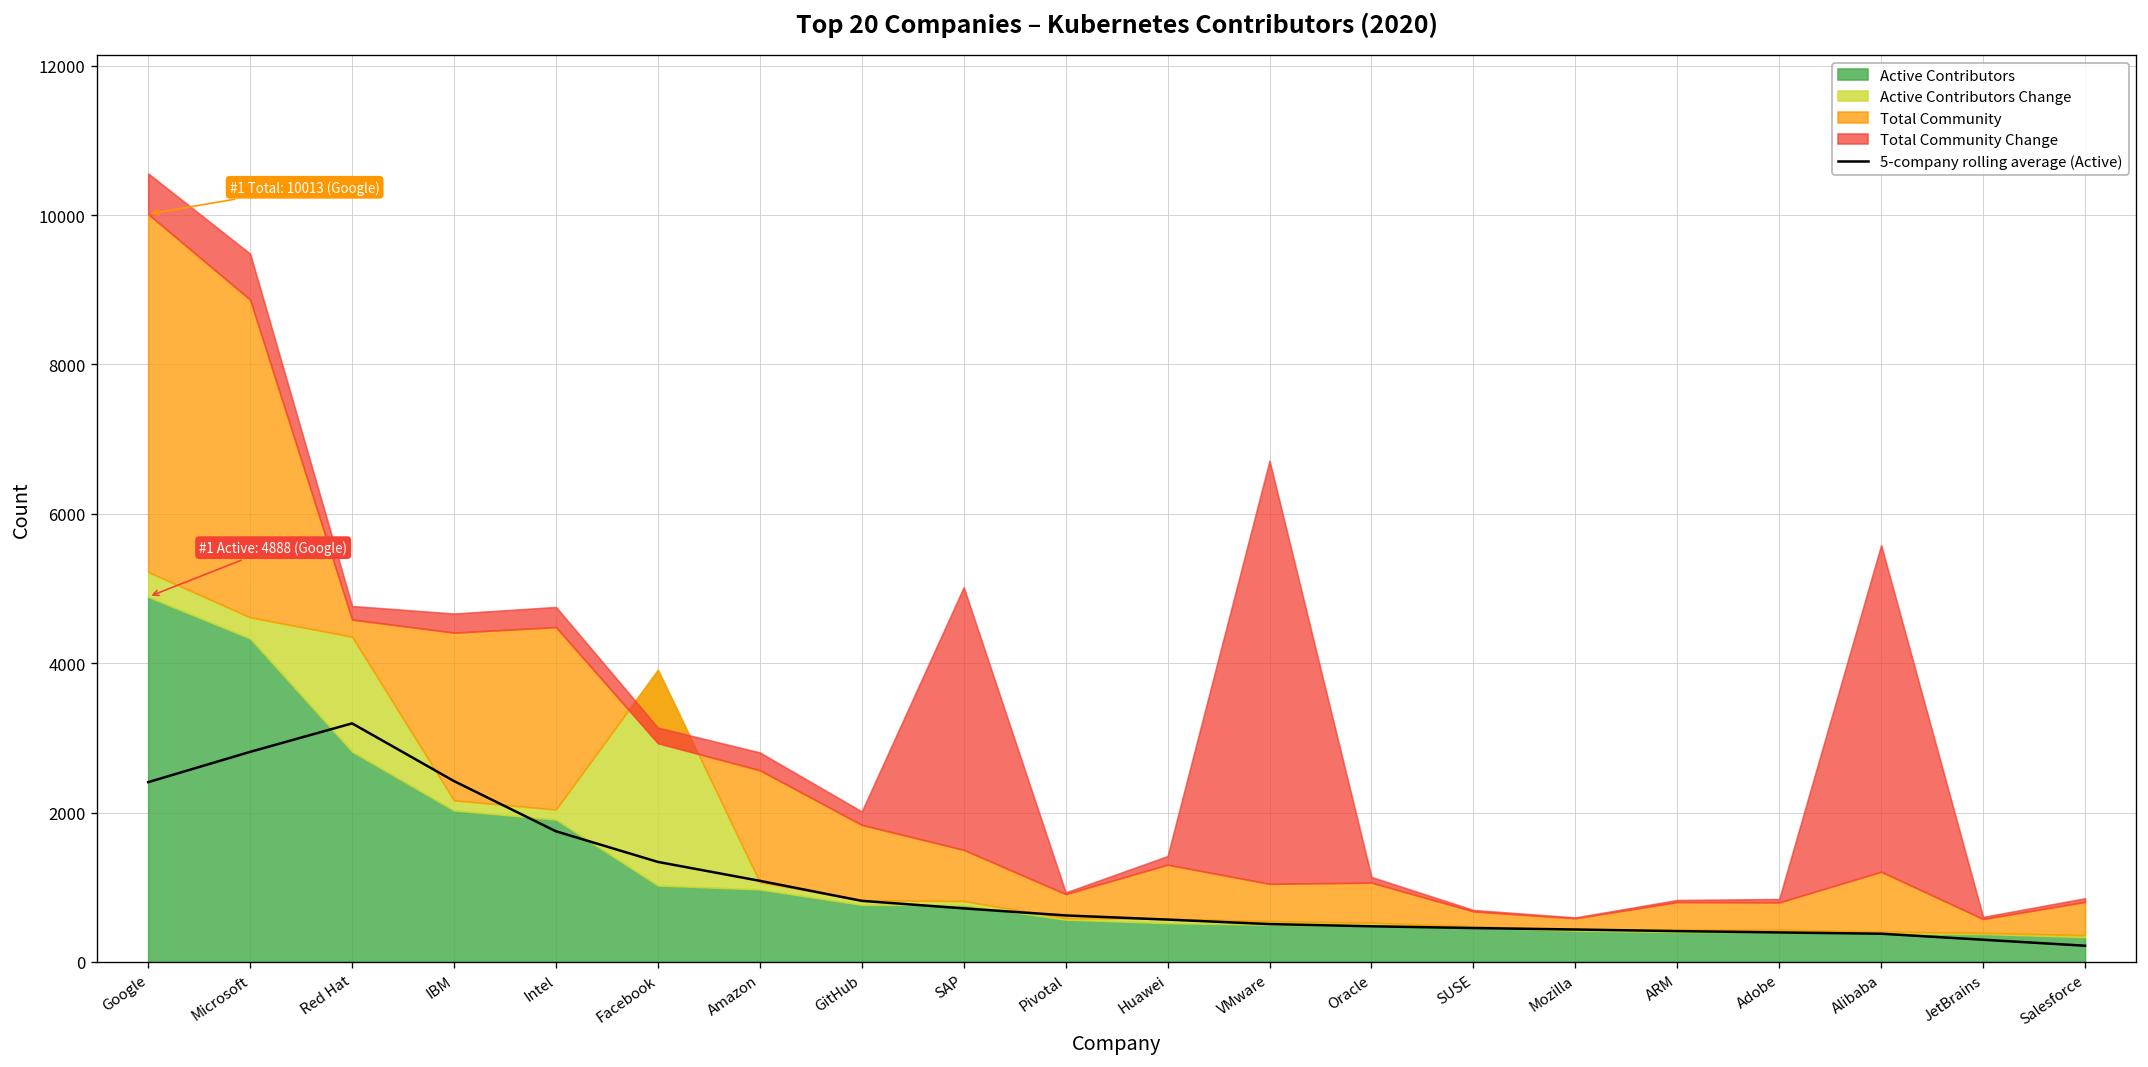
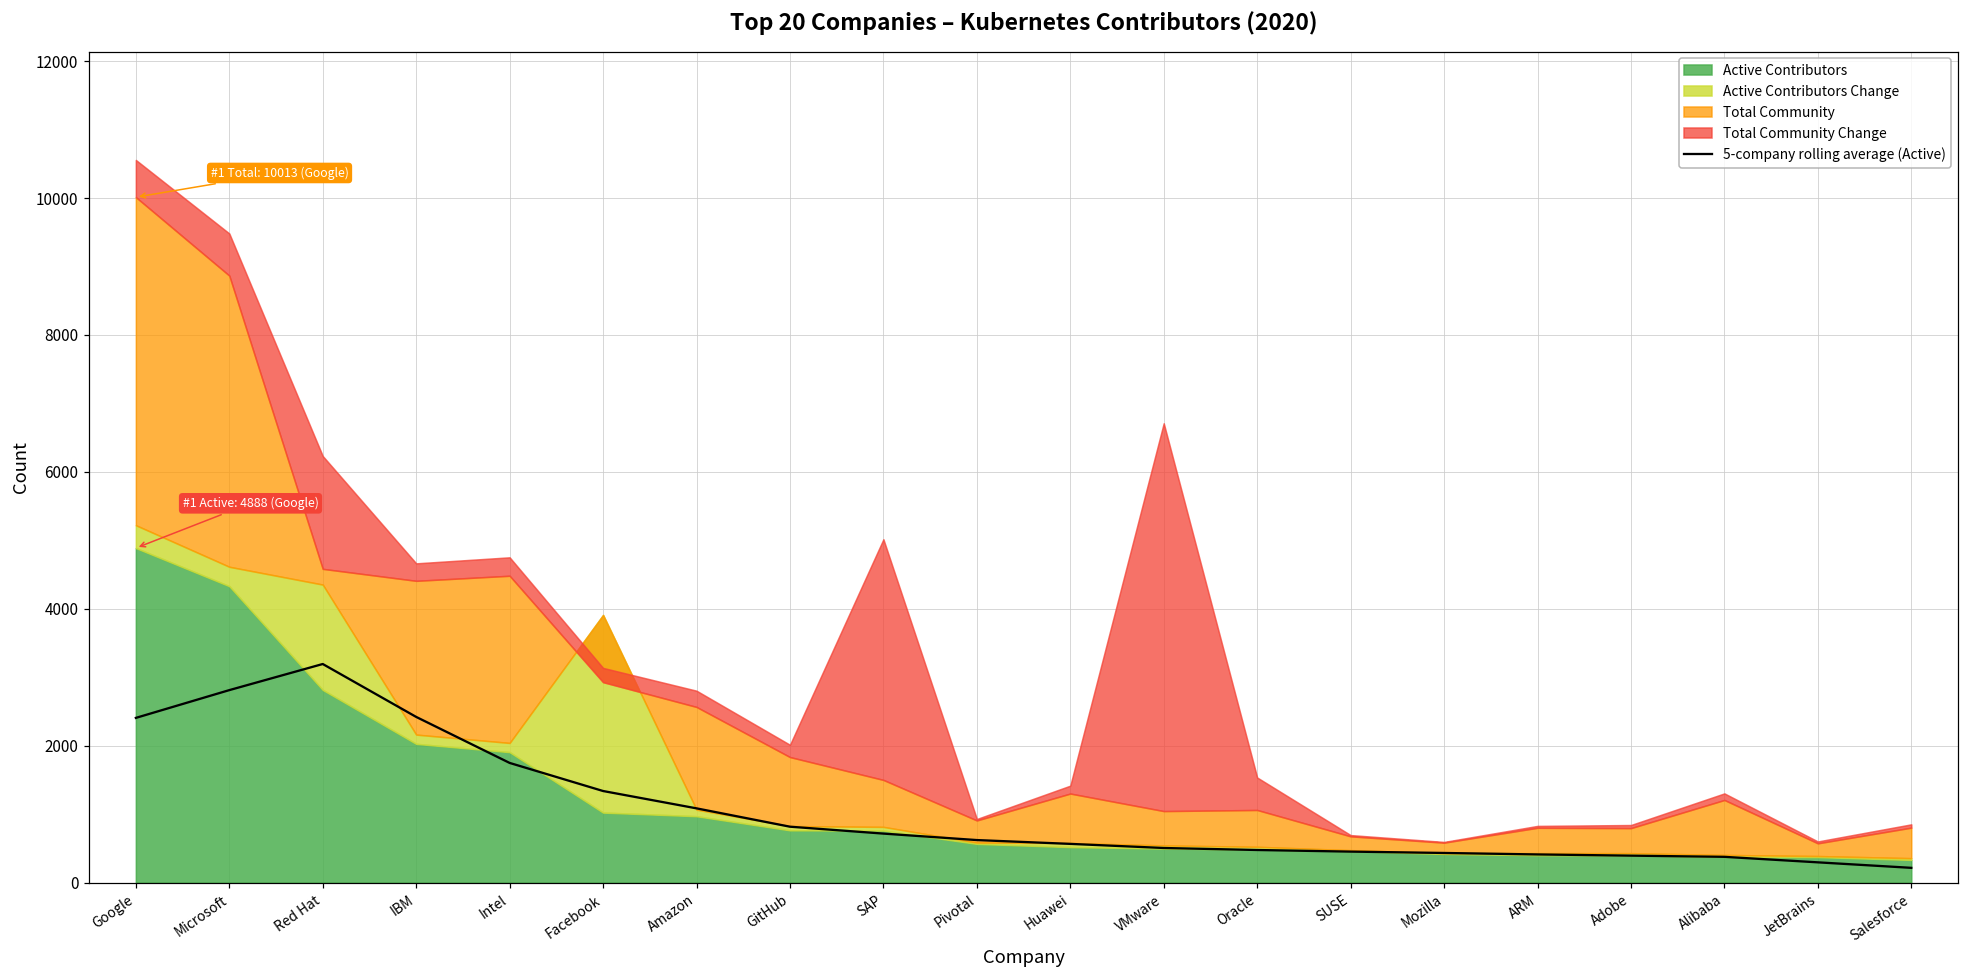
  {
    "5-company rolling average (Active)": {
      "Google": 2400,
      "Microsoft": 2800,
      "Red Hat": 3200,
      "IBM": 2400,
      "Intel": 1700,
      "Facebook": 1300,
      "SAP": 700,
      "JetBrains": 300,
      "Salesforce": 200
    },
    "Active Contributors": {
      "Microsoft": 4300,
      "Red Hat": 2800,
      "IBM": 2000,
      "Intel": 1900,
      "Facebook": 1000,
      "Amazon": 1000,
      "GitHub": 800,
      "SAP": 800,
      "Huawei": 500
    },
    "Active Contributors Change": {
      "Microsoft": 300,
      "Red Hat": 1500,
      "IBM": 100,
      "Intel": 100,
      "SAP": 100
    },
    "Total Community Change": {
      "Google": 500,
      "Microsoft": 600,
-     "Red Hat": 200,
+     "Red Hat": 1600,
      "IBM": 300,
      "Intel": 300,
      "Amazon": 200,
      "GitHub": 200,
      "SAP": 3500,
      "Huawei": 100,
      "VMware": 5700,
-     "Oracle": 100,
+     "Oracle": 500,
      "Adobe": 0,
-     "Alibaba": 4400,
+     "Alibaba": 100,
      "Salesforce": 0
    }
  }
